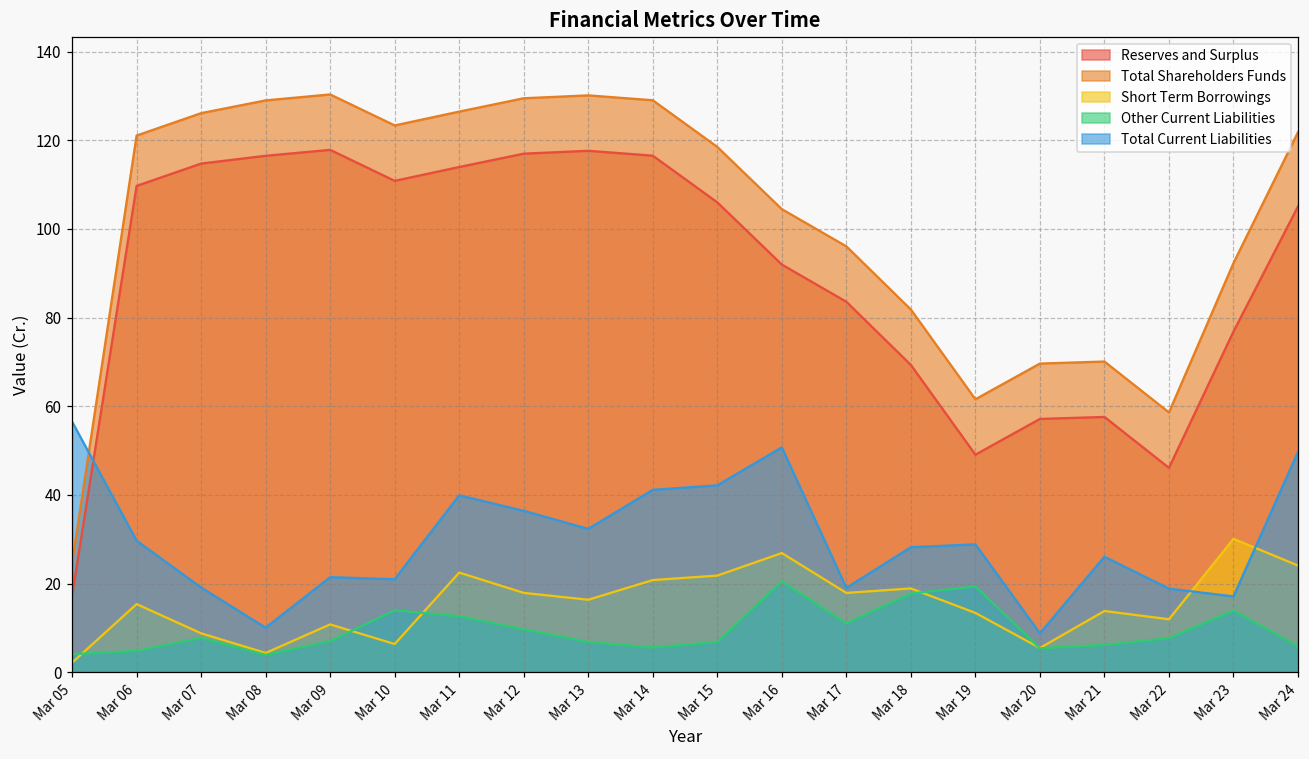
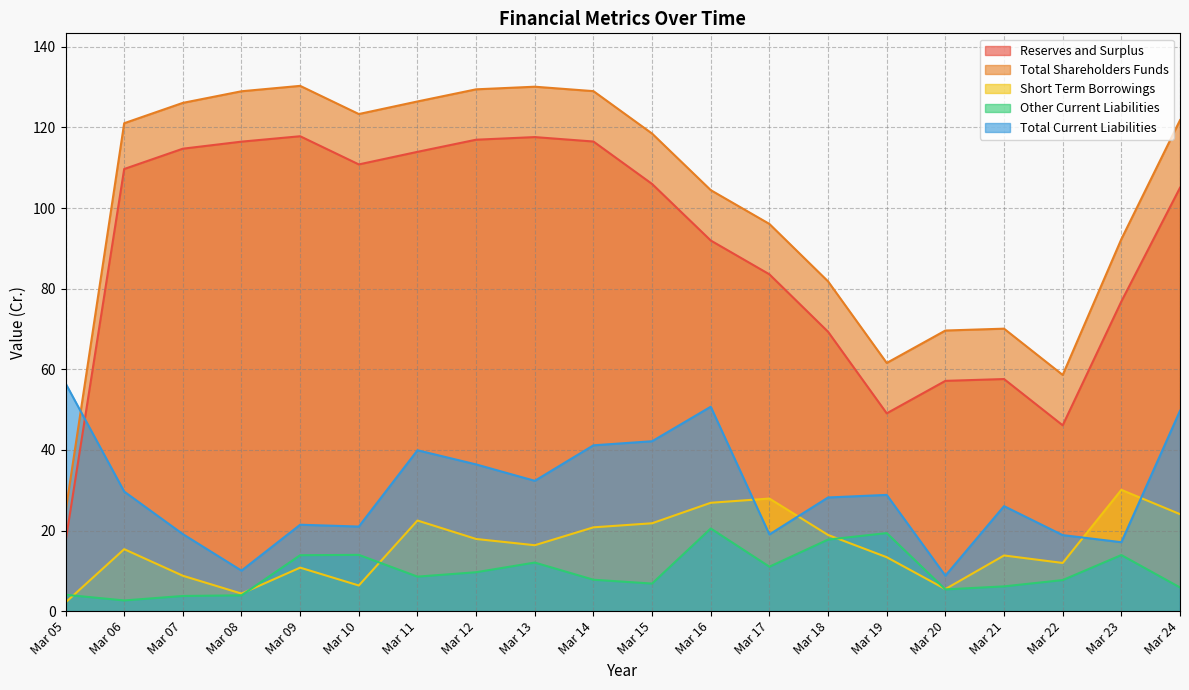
  {
    "Short Term Borrowings": {
      "Mar 05": 2,
      "Mar 06": 15,
      "Mar 07": 9,
      "Mar 09": 11,
      "Mar 10": 6,
      "Mar 11": 22,
      "Mar 12": 18,
      "Mar 13": 16,
      "Mar 14": 21,
      "Mar 15": 22,
      "Mar 16": 27,
-     "Mar 17": 18,
+     "Mar 17": 28,
      "Mar 18": 19,
      "Mar 19": 13,
      "Mar 21": 14,
      "Mar 22": 12,
      "Mar 23": 30,
      "Mar 24": 24
    },
    "Other Current Liabilities": {
      "Mar 05": 4,
-     "Mar 06": 5,
-     "Mar 07": 8,
-     "Mar 09": 7,
+     "Mar 06": 3,
+     "Mar 07": 4,
+     "Mar 09": 14,
      "Mar 10": 14,
-     "Mar 11": 13,
+     "Mar 11": 9,
      "Mar 12": 10,
-     "Mar 13": 7,
-     "Mar 14": 6,
+     "Mar 13": 12,
+     "Mar 14": 8,
      "Mar 15": 7,
      "Mar 16": 21,
      "Mar 17": 11,
      "Mar 18": 18,
      "Mar 19": 19,
      "Mar 21": 6,
      "Mar 22": 8,
      "Mar 23": 14,
      "Mar 24": 6
    },
    "Total Current Liabilities": {
      "Mar 05": 57,
      "Mar 06": 30,
      "Mar 07": 19,
      "Mar 08": 10,
      "Mar 09": 21,
      "Mar 10": 21,
      "Mar 11": 40,
      "Mar 12": 36,
      "Mar 13": 32,
      "Mar 14": 41,
      "Mar 15": 42,
      "Mar 16": 51,
      "Mar 17": 19,
      "Mar 18": 28,
      "Mar 19": 29,
      "Mar 20": 9,
      "Mar 21": 26,
      "Mar 22": 19,
      "Mar 23": 17,
      "Mar 24": 50
    }
  }
